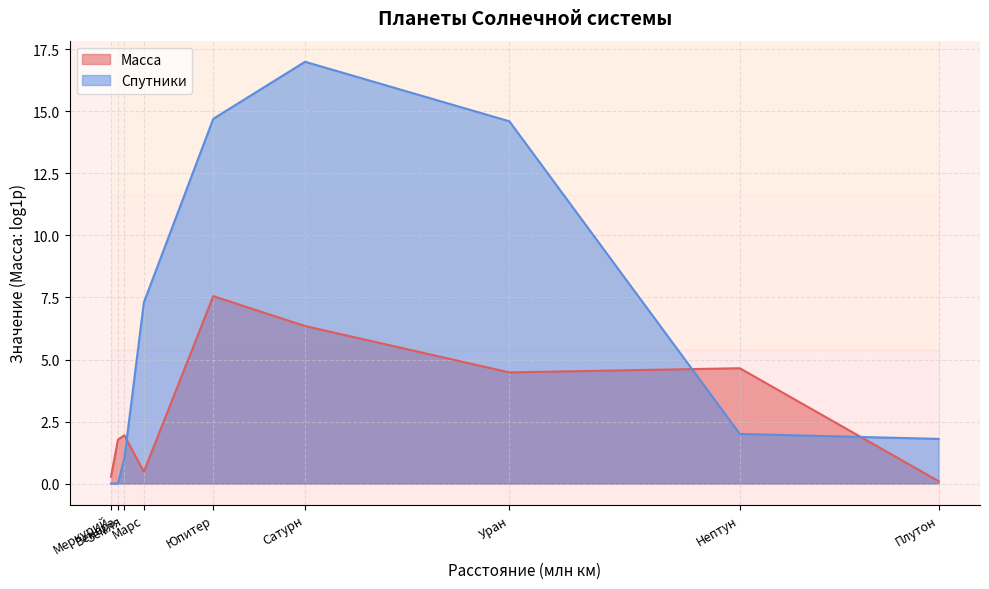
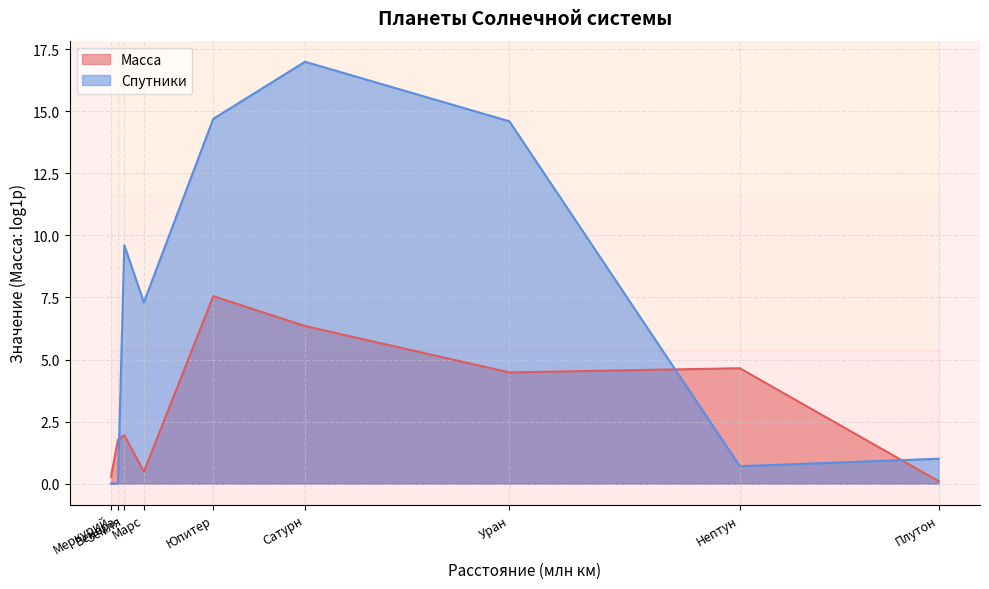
  {
    "Масса": {
      "Меркурий": 0.3,
      "Венера": 1.8,
      "Земля": 1.9,
      "Марс": 0.5,
      "Юпитер": 7.6,
      "Сатурн": 6.3,
      "Уран": 4.5,
      "Нептун": 4.6,
      "Плутон": 0.1
    },
    "Спутники": {
      "Меркурий": 0.0,
      "Венера": 0.0,
-     "Земля": 1.0,
+     "Земля": 9.6,
      "Марс": 7.3,
      "Юпитер": 14.7,
      "Сатурн": 17.0,
      "Уран": 14.6,
-     "Нептун": 2.0,
-     "Плутон": 1.8
+     "Нептун": 0.7,
+     "Плутон": 1.0
    }
  }
